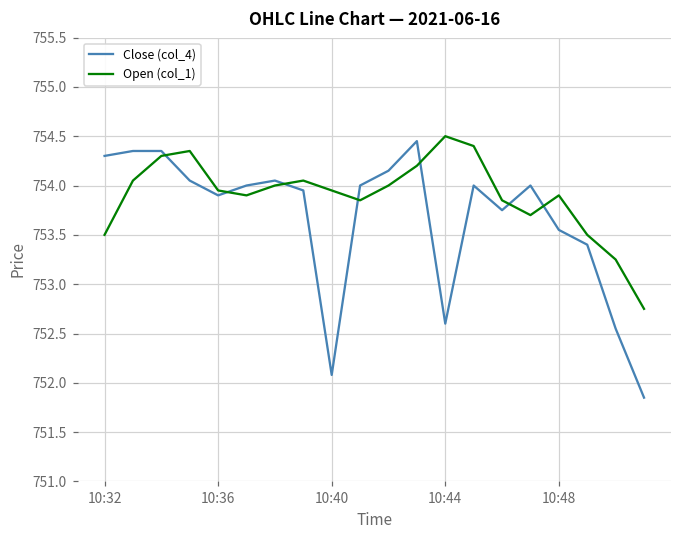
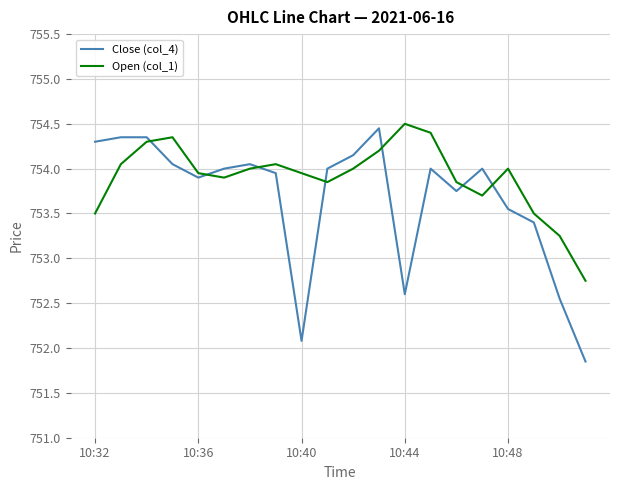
  {
    "Close (col_4)": {
      "10:32": 754.3,
      "10:36": 753.9,
      "10:40": 752.1,
      "10:44": 752.6,
      "10:48": 753.6
    },
    "Open (col_1)": {
      "10:32": 753.5,
      "10:36": 754.0,
      "10:40": 754.0,
      "10:44": 754.5,
-     "10:48": 753.9
+     "10:48": 754.0
    }
  }
